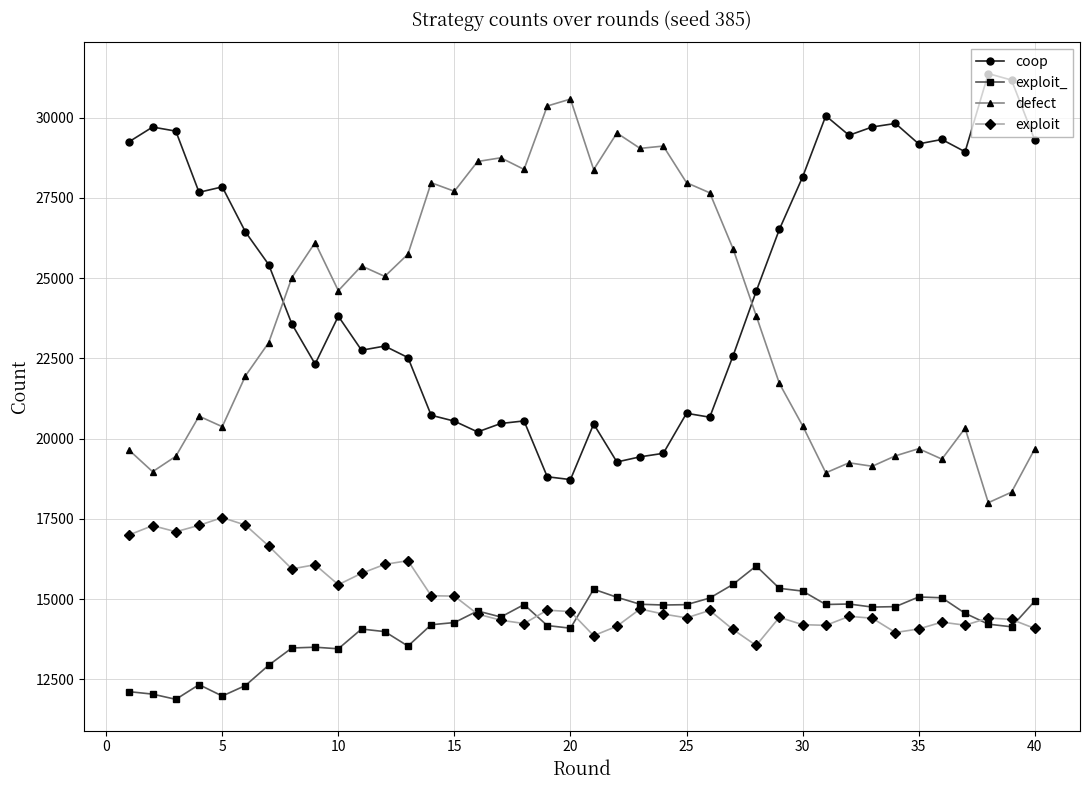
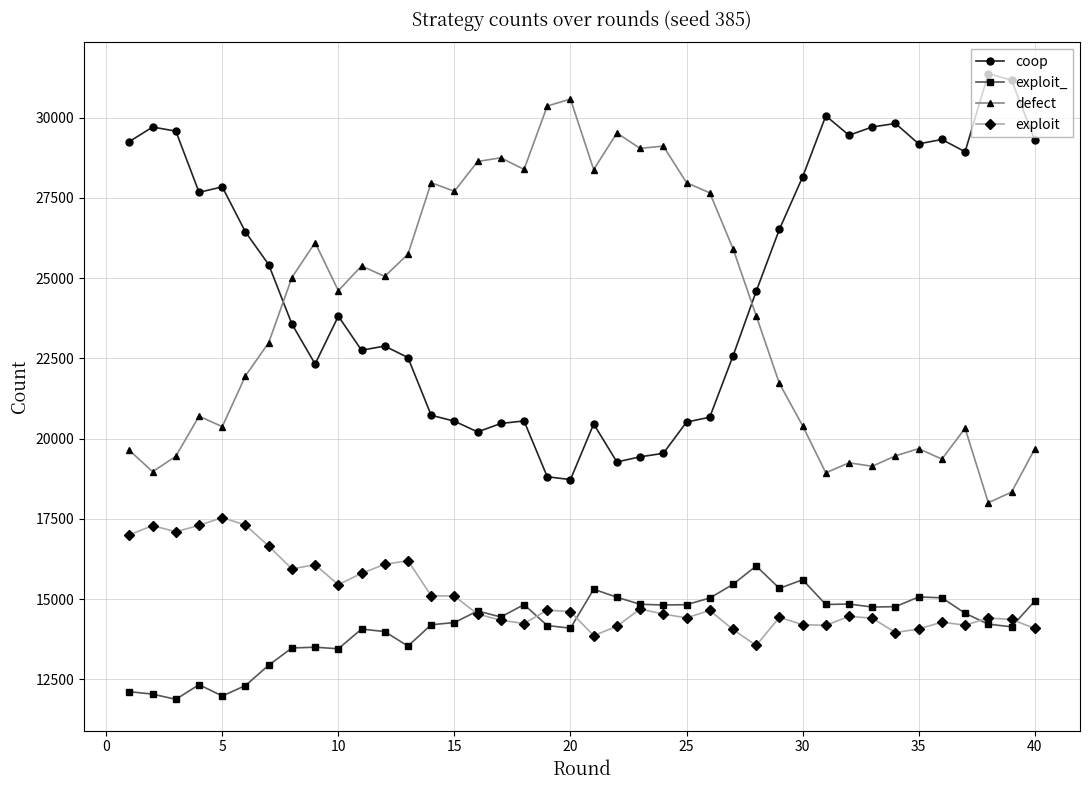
  {
    "coop": {
      "5": 27800,
      "10": 23800,
      "15": 20500,
      "20": 18700,
-     "25": 20800,
+     "25": 20500,
      "30": 28200,
      "35": 29200,
      "40": 29300
    },
    "exploit_": {
      "5": 12000,
      "10": 13500,
      "15": 14300,
      "20": 14100,
      "25": 14800,
-     "30": 15200,
+     "30": 15600,
      "35": 15100,
      "40": 14900
    }
  }
